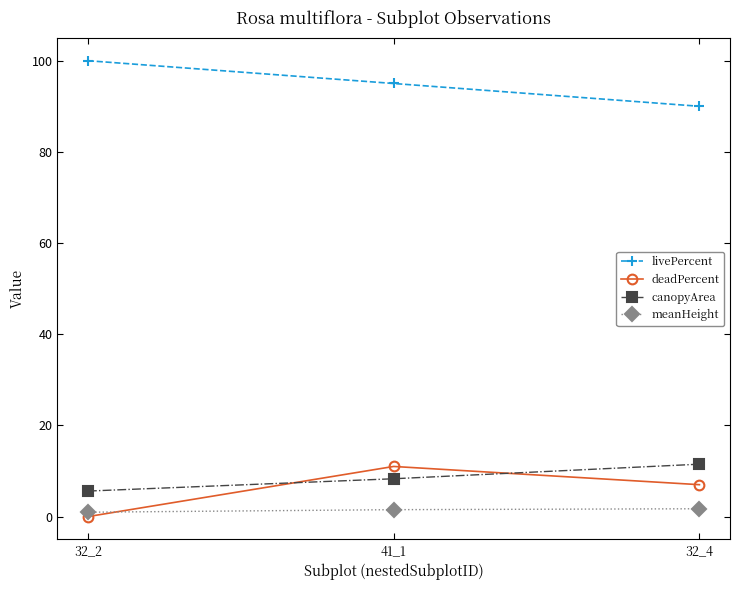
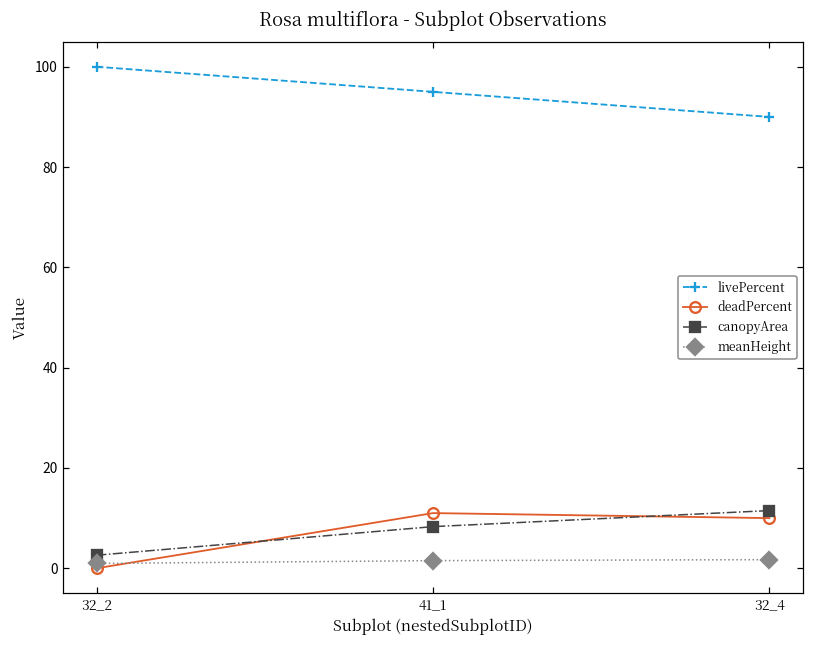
  {
    "livePercent": {
      "32_2": 100,
      "41_1": 95,
      "32_4": 90
    },
    "deadPercent": {
      "32_2": 0,
      "41_1": 11,
-     "32_4": 7
+     "32_4": 10
    },
    "canopyArea": {
-     "32_2": 6,
+     "32_2": 3,
      "41_1": 8,
      "32_4": 12
    },
    "meanHeight": {
      "32_2": 1,
      "41_1": 2,
      "32_4": 2
    }
  }
